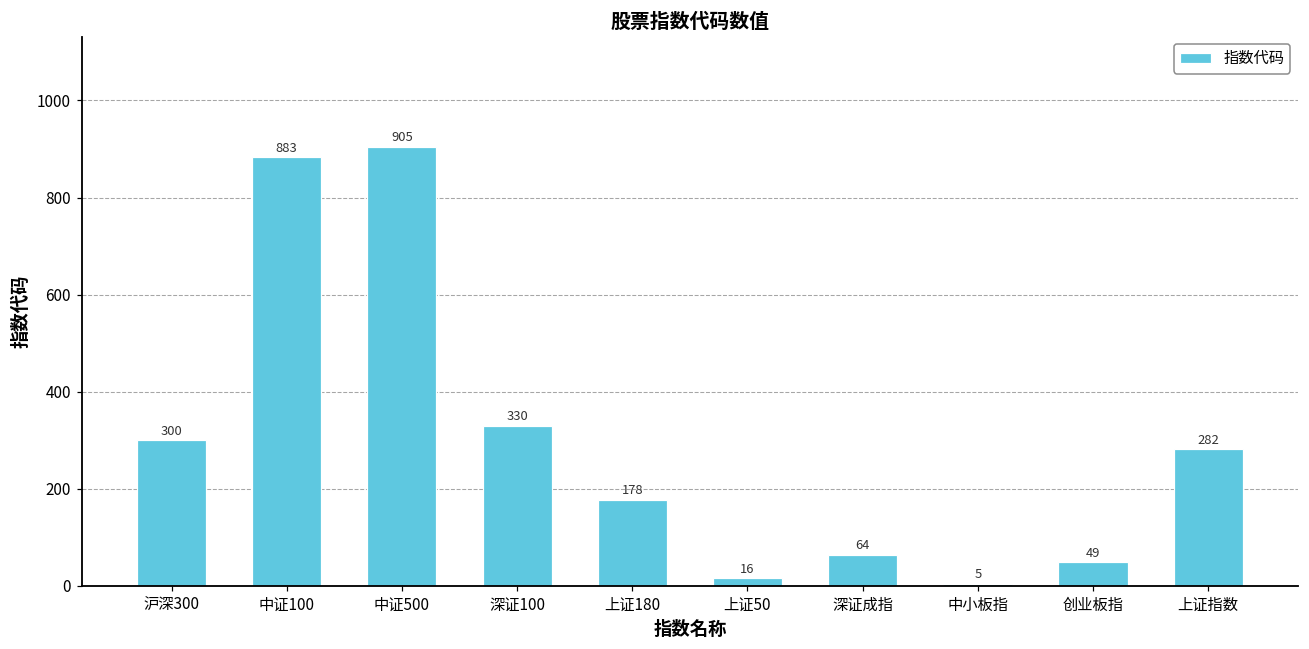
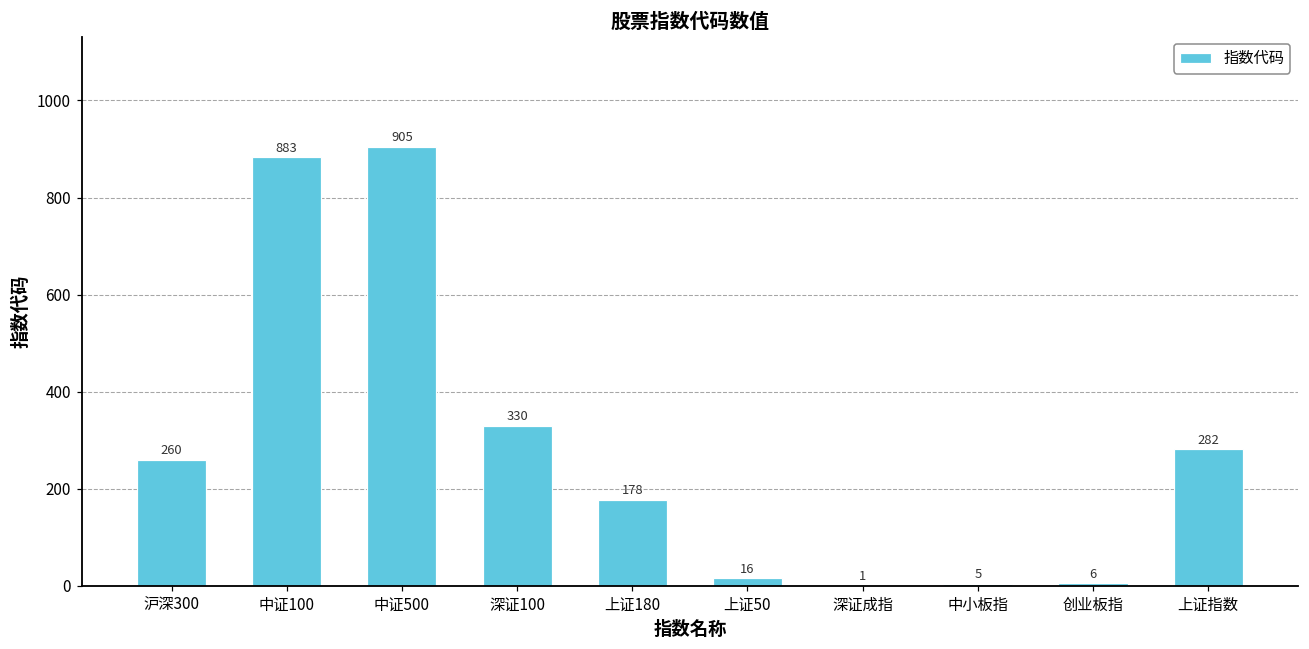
  {
-   "沪深300": 300,
+   "沪深300": 260,
    "中证100": 883,
    "中证500": 905,
    "深证100": 330,
    "上证180": 178,
    "上证50": 16,
-   "深证成指": 64,
+   "深证成指": 1,
    "中小板指": 5,
-   "创业板指": 49,
+   "创业板指": 6,
    "上证指数": 282
  }
